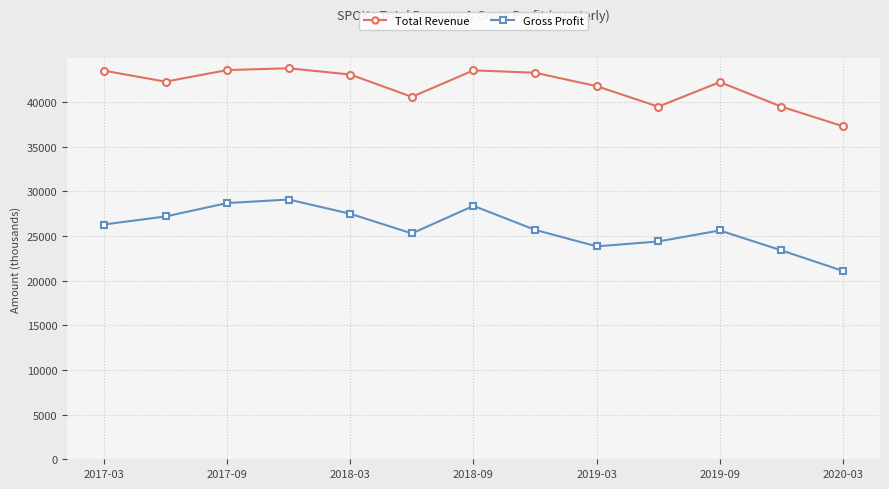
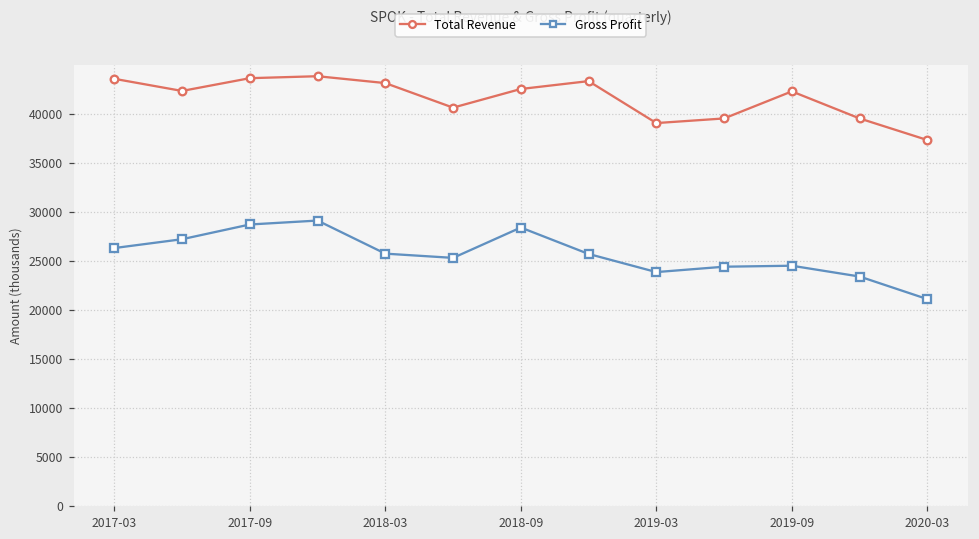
  {
    "Total Revenue": {
      "2017-03": 44000,
      "2017-09": 44000,
      "2018-03": 43000,
-     "2018-09": 44000,
-     "2019-03": 42000,
+     "2018-09": 43000,
+     "2019-03": 39000,
      "2019-09": 42000,
      "2020-03": 37000
    },
    "Gross Profit": {
      "2017-03": 26000,
      "2017-09": 29000,
-     "2018-03": 28000,
+     "2018-03": 26000,
      "2018-09": 28000,
      "2019-03": 24000,
-     "2019-09": 26000,
+     "2019-09": 25000,
      "2020-03": 21000
    }
  }
